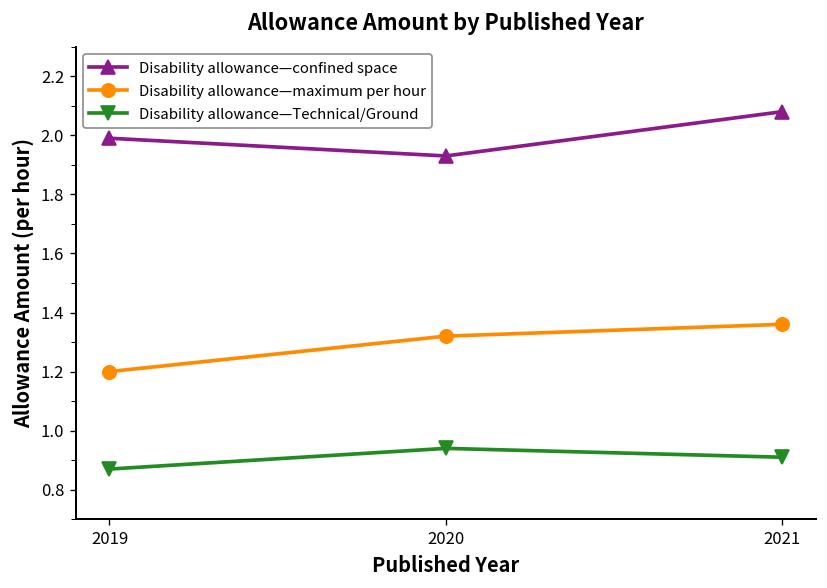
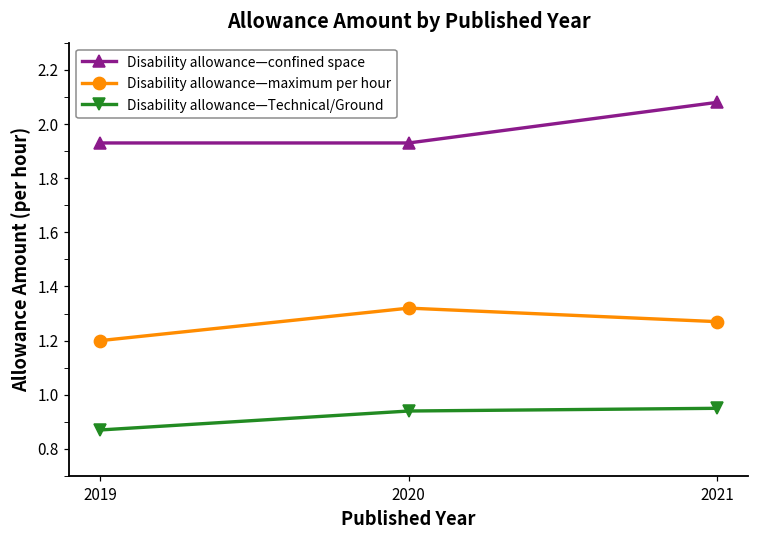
  {
    "Disability allowance—confined space": {
-     "2019": 1.99,
+     "2019": 1.93,
      "2020": 1.93,
      "2021": 2.08
    },
    "Disability allowance—maximum per hour": {
      "2019": 1.20,
      "2020": 1.32,
-     "2021": 1.36
+     "2021": 1.27
    },
    "Disability allowance—Technical/Ground": {
      "2019": 0.87,
      "2020": 0.94,
-     "2021": 0.91
+     "2021": 0.95
    }
  }
